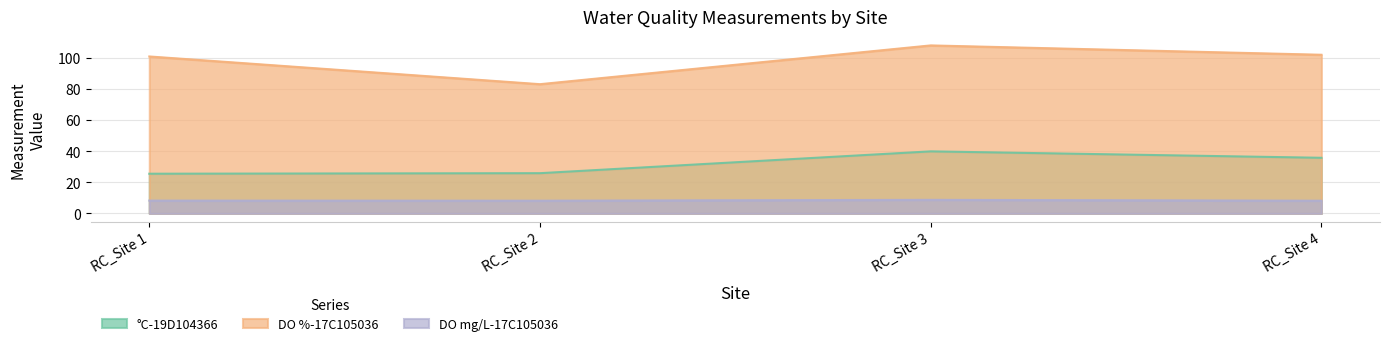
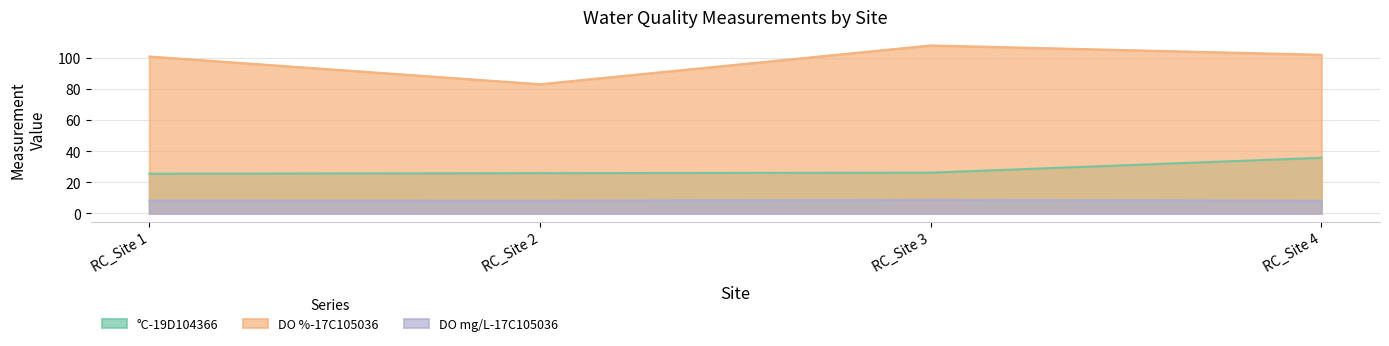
  {
    "°C-19D104366": {
      "RC_Site 1": 25,
      "RC_Site 2": 26,
-     "RC_Site 3": 40,
+     "RC_Site 3": 26,
      "RC_Site 4": 36
    },
    "DO %-17C105036": {
      "RC_Site 1": 101,
      "RC_Site 2": 83,
      "RC_Site 3": 108,
      "RC_Site 4": 102
    },
    "DO mg/L-17C105036": {
      "RC_Site 1": 8,
      "RC_Site 2": 8,
      "RC_Site 3": 9,
      "RC_Site 4": 8
    }
  }
